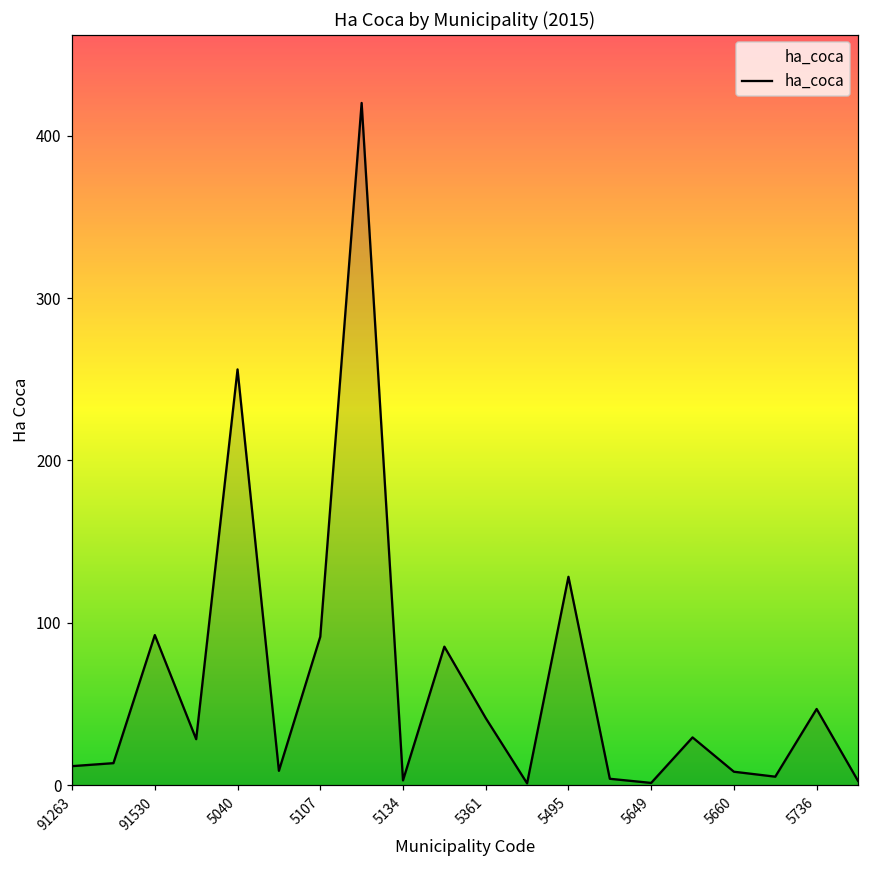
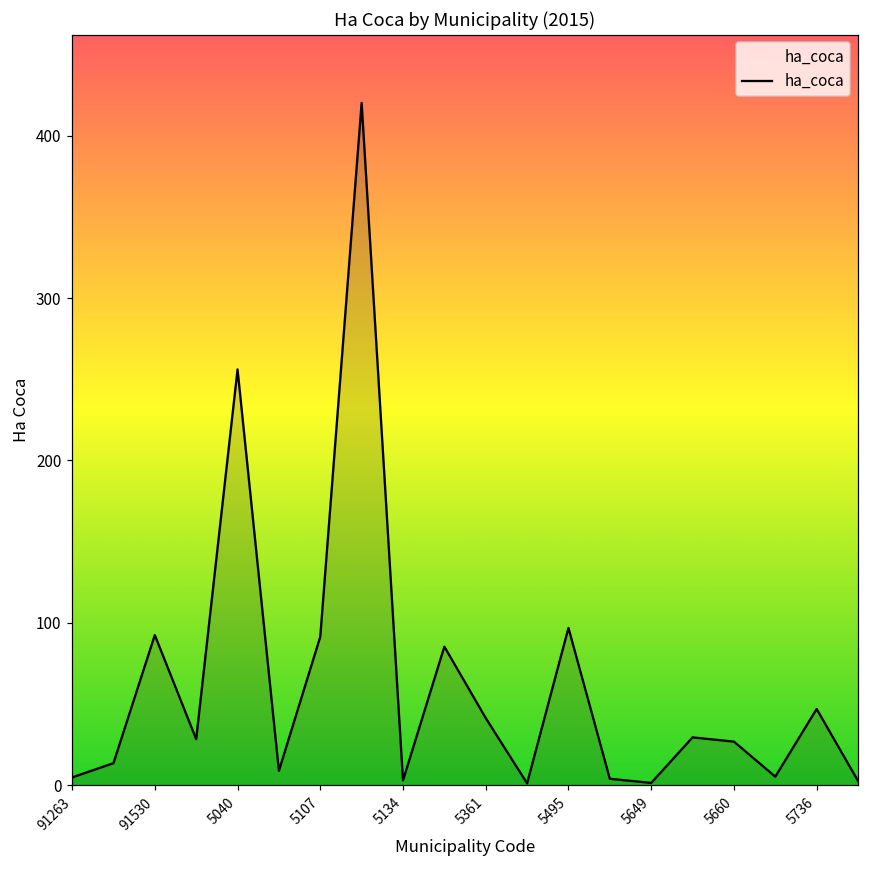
  {
-   "91263": 12,
+   "91263": 5,
    "91530": 92,
    "5040": 256,
    "5107": 91,
    "5134": 3,
    "5361": 41,
-   "5495": 128,
+   "5495": 97,
    "5649": 1,
-   "5660": 8,
+   "5660": 27,
    "5736": 47
  }
